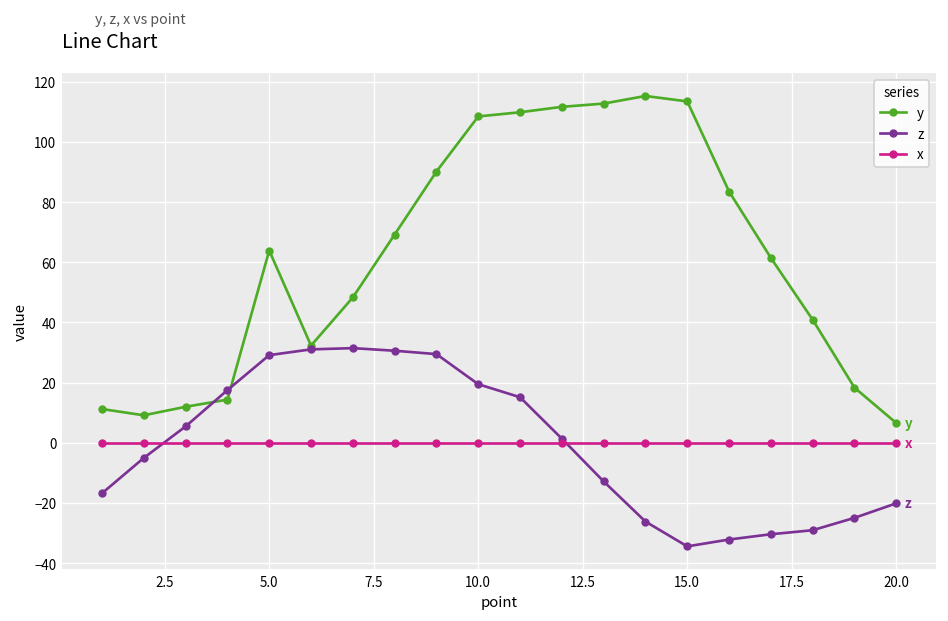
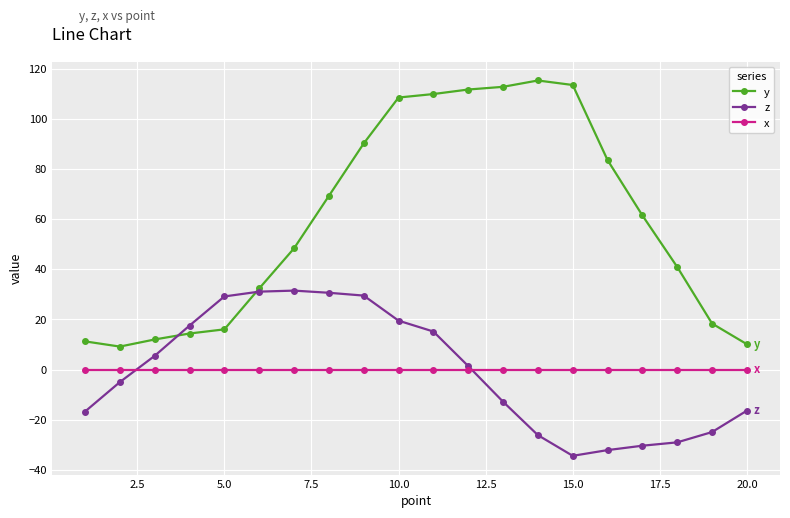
  {
    "y": {
-     "5.0": 64,
+     "5.0": 16,
      "10.0": 108,
      "15.0": 113,
-     "20.0": 7
+     "20.0": 10
    },
    "z": {
      "5.0": 29,
      "10.0": 19,
      "15.0": -34,
-     "20.0": -20
+     "20.0": -16
    },
    "x": {
      "5.0": 0,
      "10.0": 0,
      "15.0": 0,
      "20.0": 0
    }
  }
